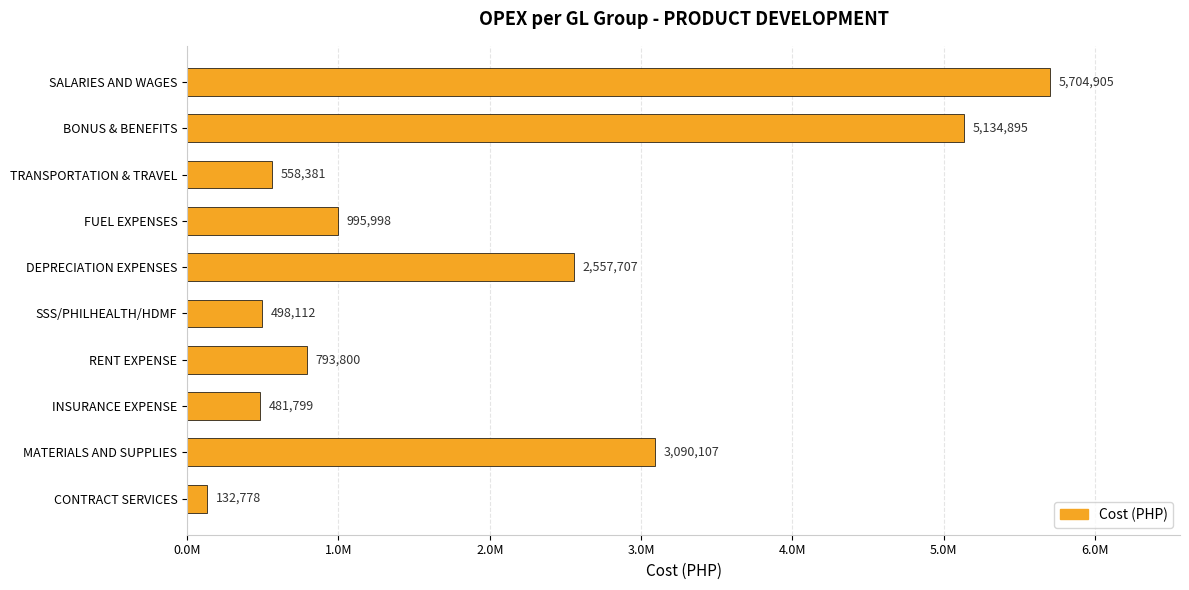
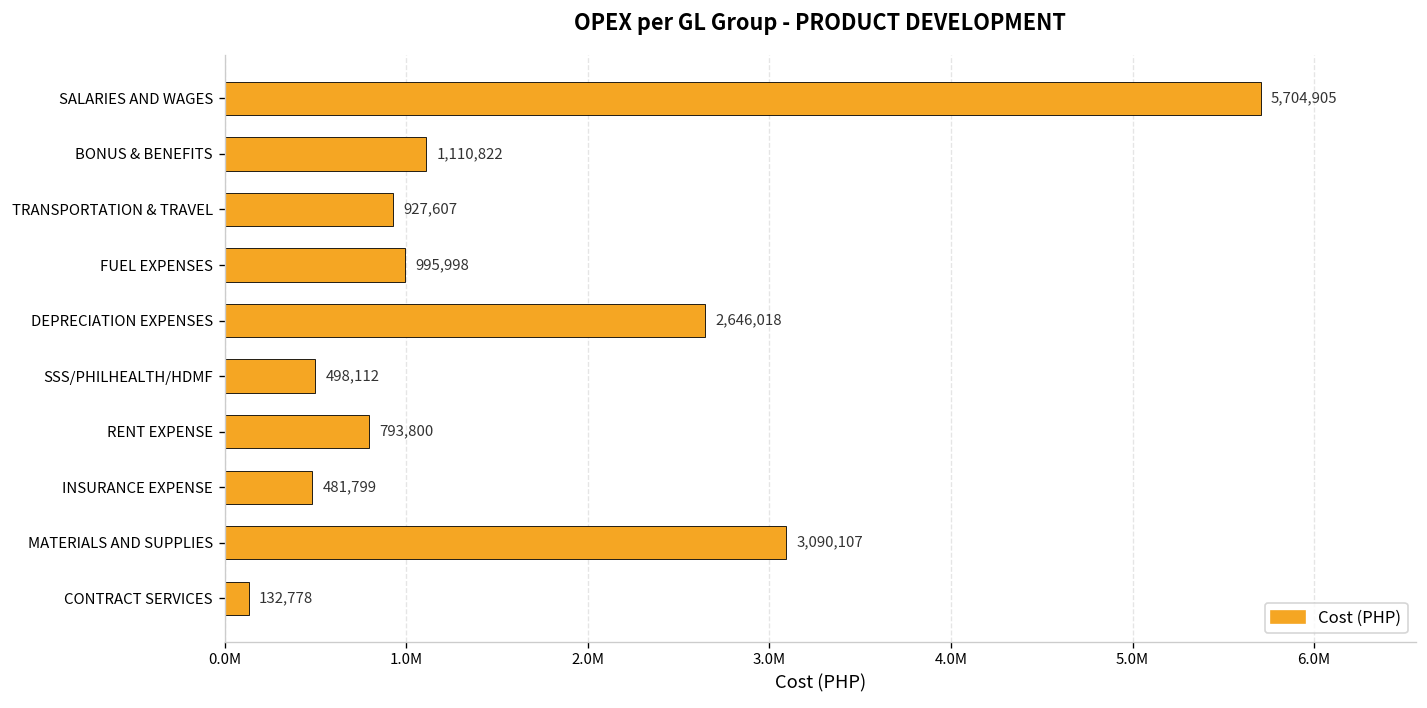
  {
    "SALARIES AND WAGES": "5,704,905",
-   "BONUS & BENEFITS": "5,134,895",
-   "TRANSPORTATION & TRAVEL": "558,381",
+   "BONUS & BENEFITS": "1,110,822",
+   "TRANSPORTATION & TRAVEL": "927,607",
    "FUEL EXPENSES": "995,998",
-   "DEPRECIATION EXPENSES": "2,557,707",
+   "DEPRECIATION EXPENSES": "2,646,018",
    "SSS/PHILHEALTH/HDMF": "498,112",
    "RENT EXPENSE": "793,800",
    "INSURANCE EXPENSE": "481,799",
    "MATERIALS AND SUPPLIES": "3,090,107",
    "CONTRACT SERVICES": "132,778"
  }
